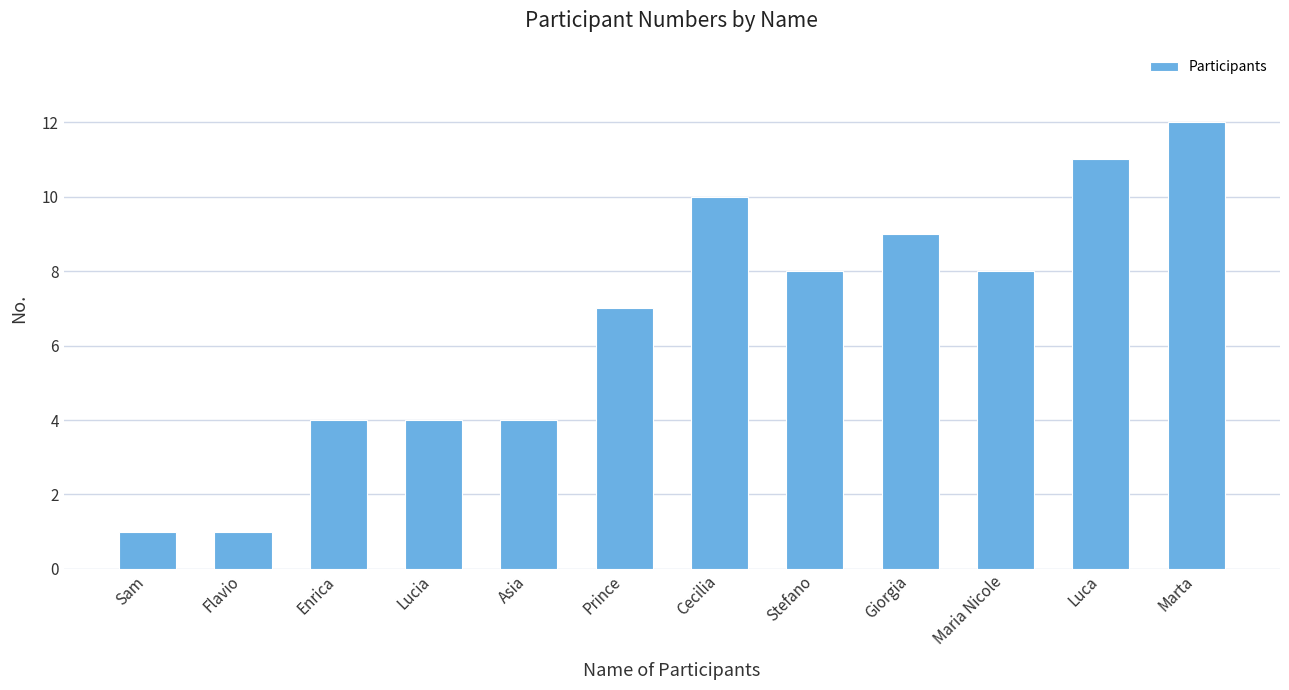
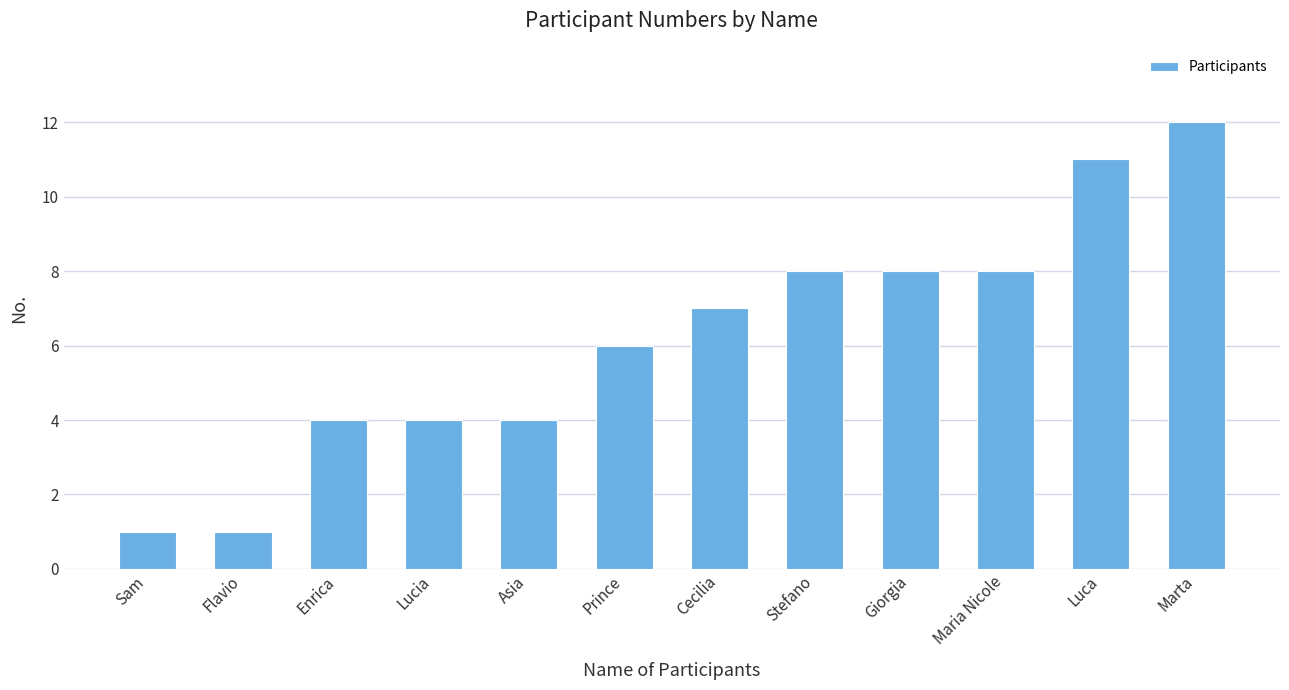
  {
    "Sam": 1,
    "Flavio": 1,
    "Enrica": 4,
    "Lucia": 4,
    "Asia": 4,
-   "Prince": 7,
-   "Cecilia": 10,
+   "Prince": 6,
+   "Cecilia": 7,
    "Stefano": 8,
-   "Giorgia": 9,
+   "Giorgia": 8,
    "Maria Nicole": 8,
    "Luca": 11,
    "Marta": 12
  }
